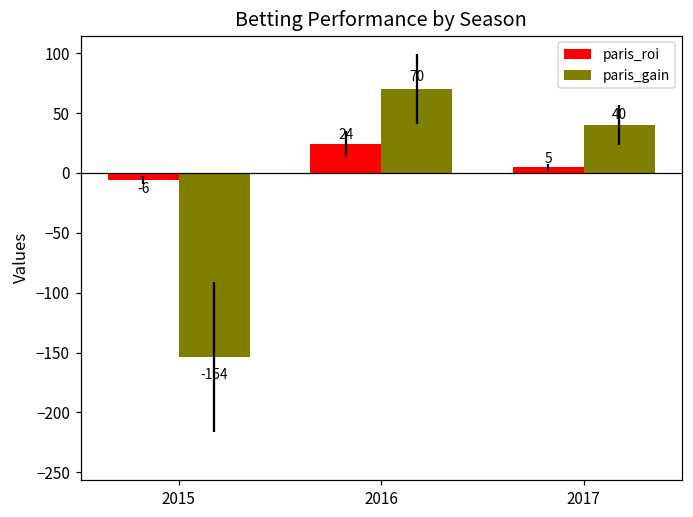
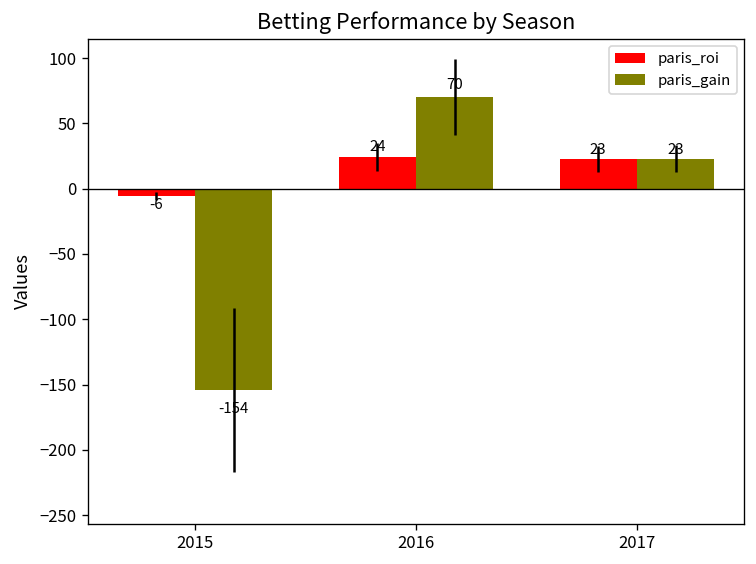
  {
    "paris_roi": {
      "2015": -6,
      "2016": 24,
-     "2017": 5
+     "2017": 23
    },
    "paris_gain": {
      "2015": -154,
      "2016": 70,
-     "2017": 40
+     "2017": 23
    }
  }
